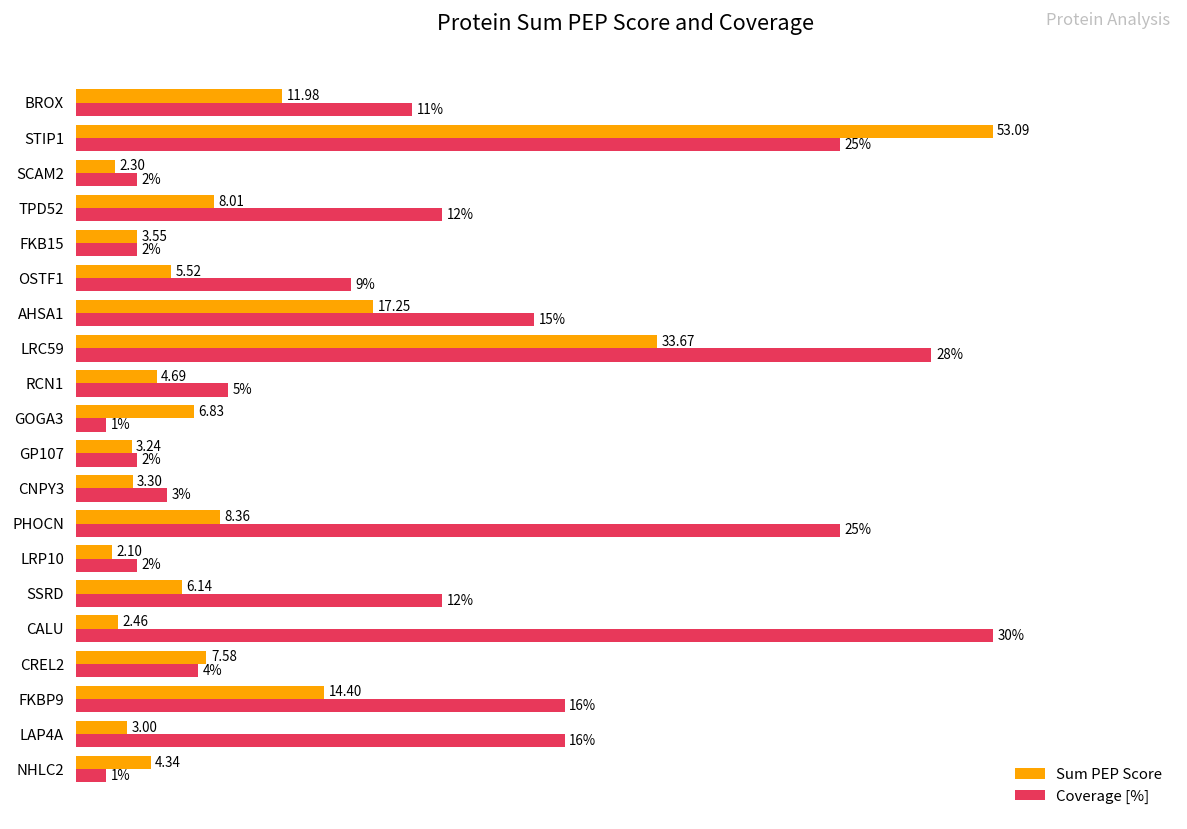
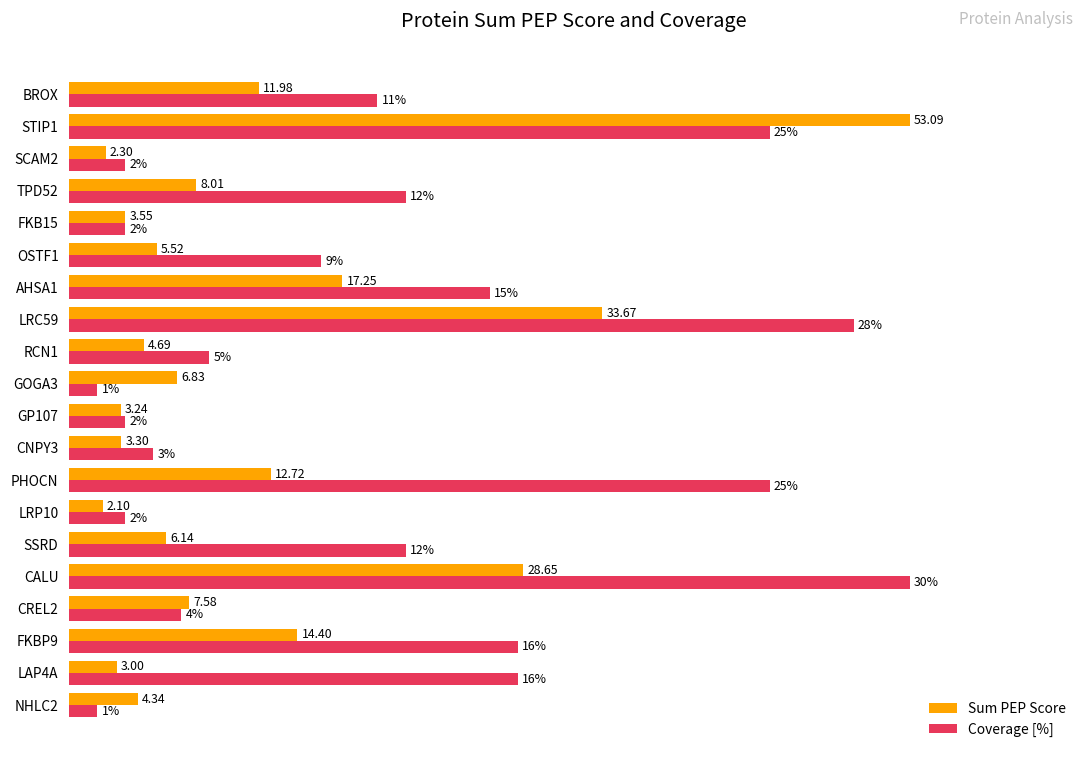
  {
    "Sum PEP Score": {
-     "PHOCN": 8.36,
-     "CALU": 2.46
+     "PHOCN": 12.72,
+     "CALU": 28.65
    }
  }
